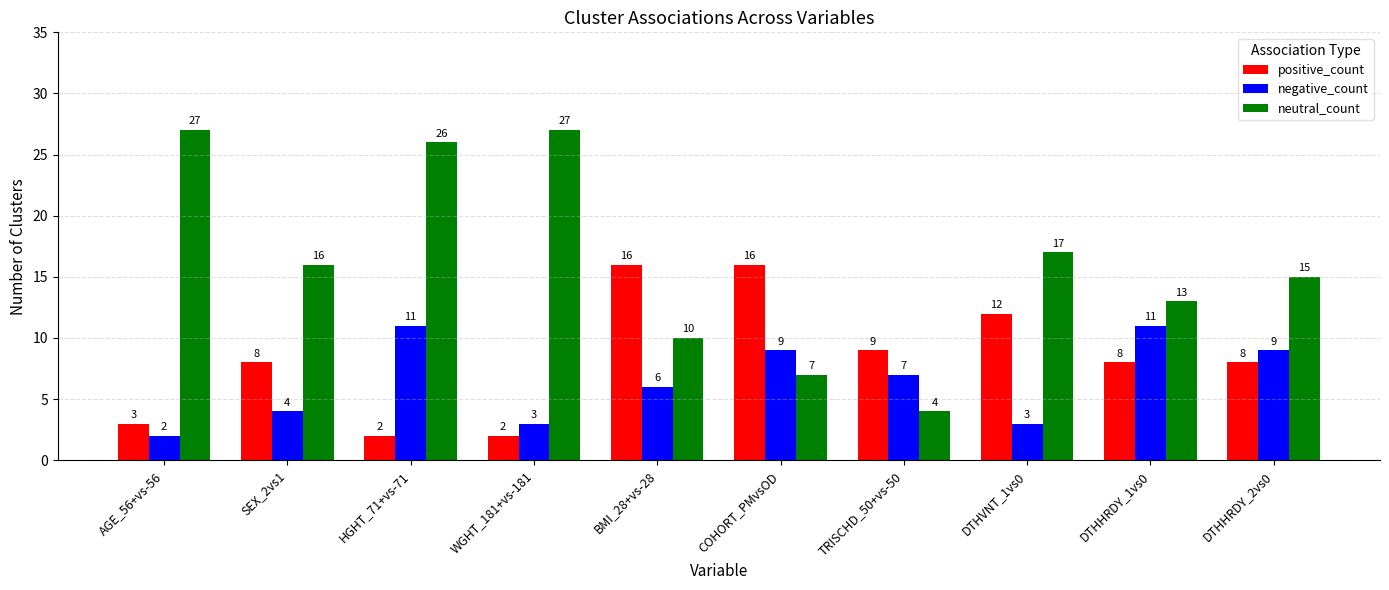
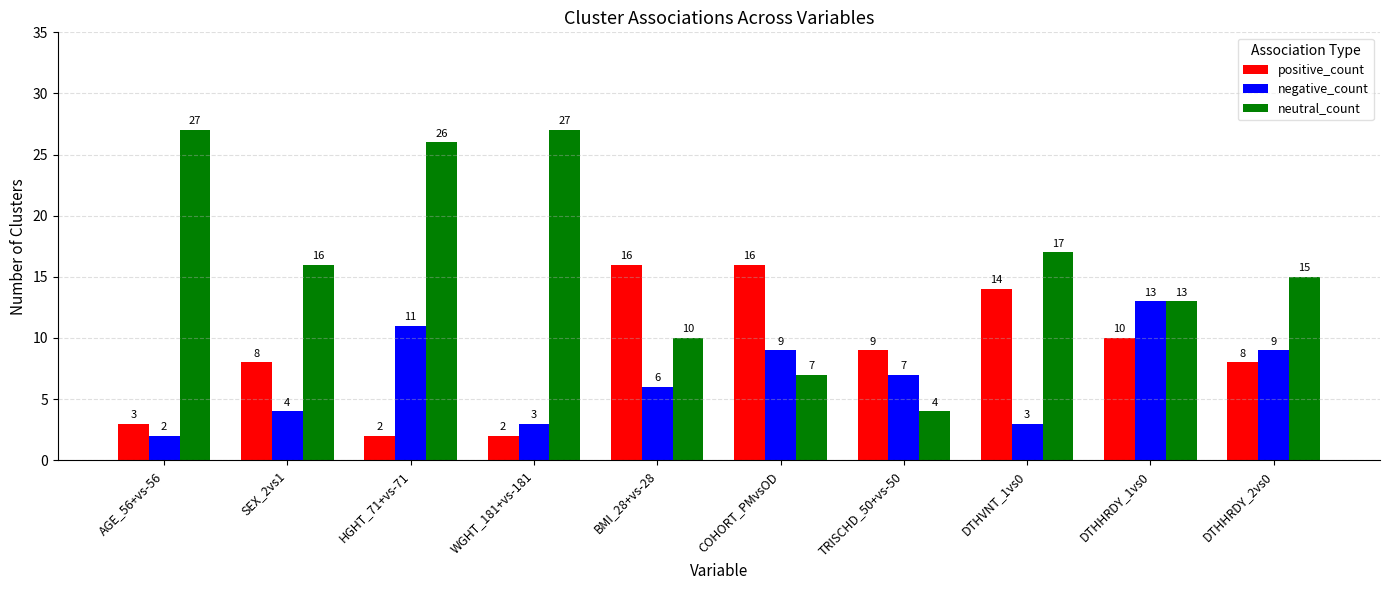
  {
    "positive_count": {
      "AGE_56+vs-56": 3,
      "SEX_2vs1": 8,
      "HGHT_71+vs-71": 2,
      "WGHT_181+vs-181": 2,
      "BMI_28+vs-28": 16,
      "COHORT_PMvsOD": 16,
      "TRISCHD_50+vs-50": 9,
-     "DTHVNT_1vs0": 12,
-     "DTHHRDY_1vs0": 8,
+     "DTHVNT_1vs0": 14,
+     "DTHHRDY_1vs0": 10,
      "DTHHRDY_2vs0": 8
    },
    "negative_count": {
      "AGE_56+vs-56": 2,
      "SEX_2vs1": 4,
      "HGHT_71+vs-71": 11,
      "WGHT_181+vs-181": 3,
      "BMI_28+vs-28": 6,
      "COHORT_PMvsOD": 9,
      "TRISCHD_50+vs-50": 7,
      "DTHVNT_1vs0": 3,
-     "DTHHRDY_1vs0": 11,
+     "DTHHRDY_1vs0": 13,
      "DTHHRDY_2vs0": 9
    },
    "neutral_count": {
      "AGE_56+vs-56": 27,
      "SEX_2vs1": 16,
      "HGHT_71+vs-71": 26,
      "WGHT_181+vs-181": 27,
      "BMI_28+vs-28": 10,
      "COHORT_PMvsOD": 7,
      "TRISCHD_50+vs-50": 4,
      "DTHVNT_1vs0": 17,
      "DTHHRDY_1vs0": 13,
      "DTHHRDY_2vs0": 15
    }
  }
